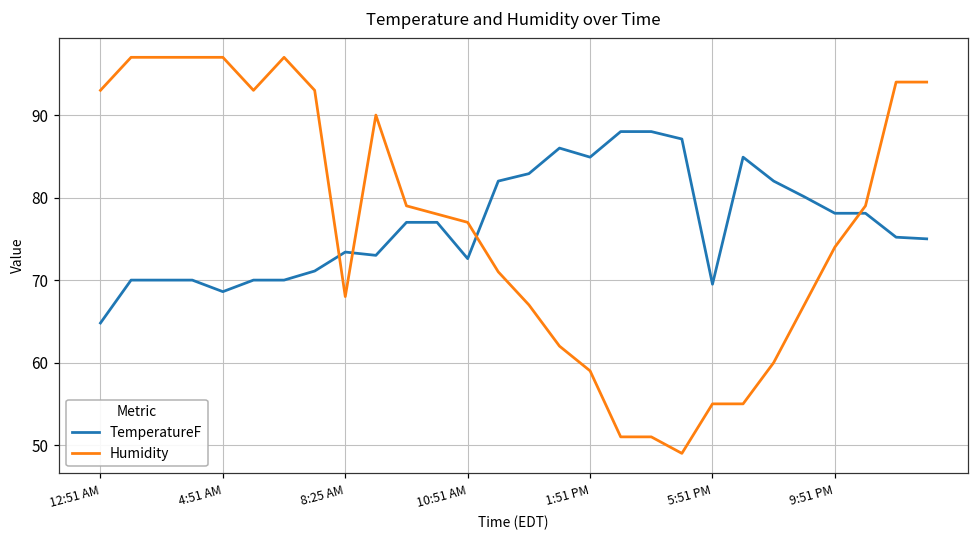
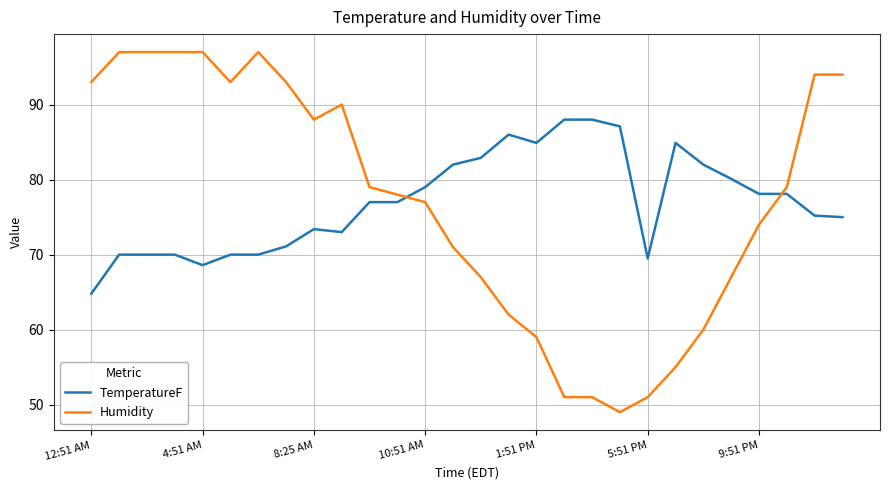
  {
    "TemperatureF": {
      "12:51 AM": 65,
      "4:51 AM": 69,
      "8:25 AM": 73,
-     "10:51 AM": 73,
+     "10:51 AM": 79,
      "1:51 PM": 85,
      "5:51 PM": 70,
      "9:51 PM": 78
    },
    "Humidity": {
      "12:51 AM": 93,
      "4:51 AM": 97,
-     "8:25 AM": 68,
+     "8:25 AM": 88,
      "10:51 AM": 77,
      "1:51 PM": 59,
-     "5:51 PM": 55,
+     "5:51 PM": 51,
      "9:51 PM": 74
    }
  }
